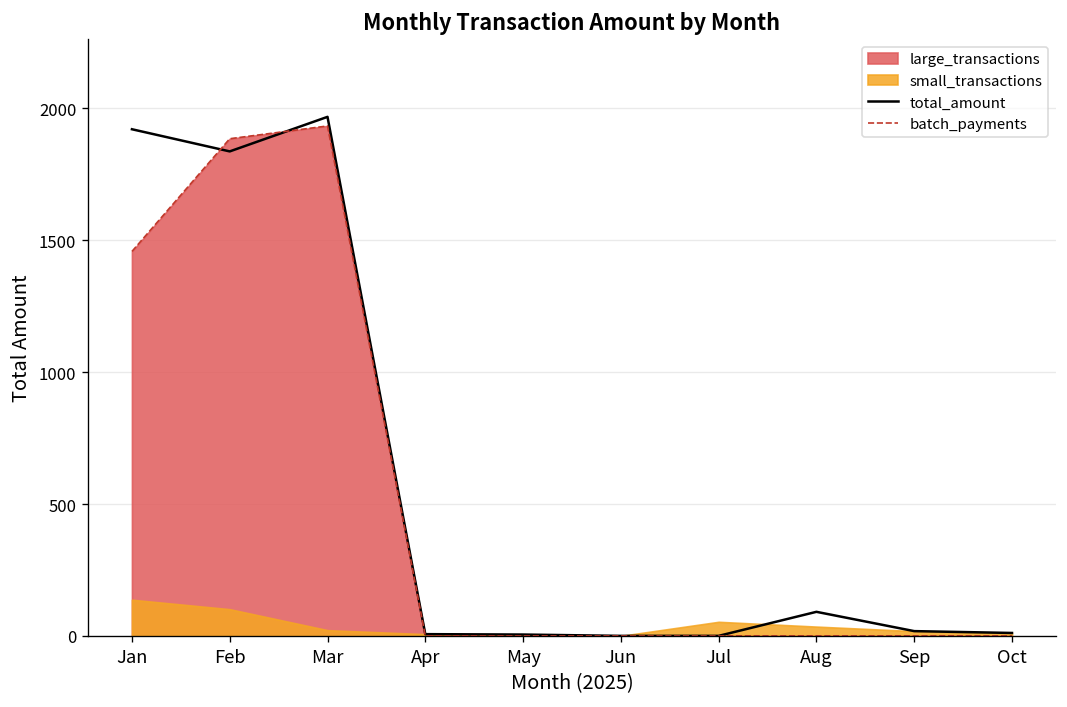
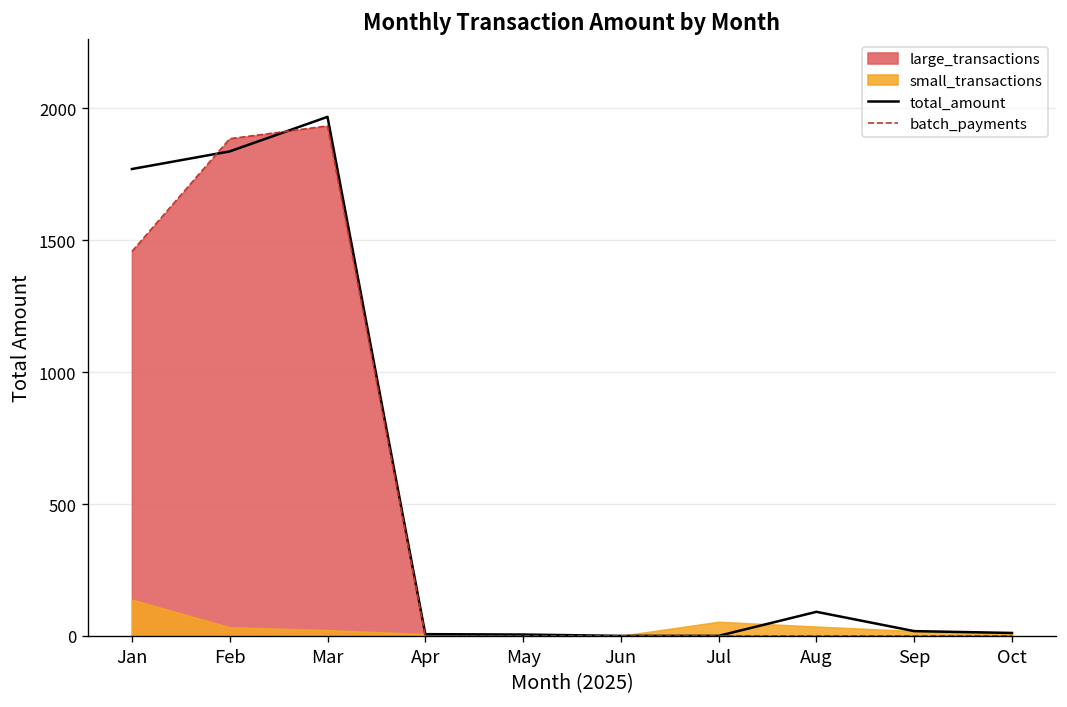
  {
    "total_amount": {
-     "Jan": 1920,
+     "Jan": 1770,
      "Feb": 1840,
      "Mar": 1970,
      "Aug": 90
    },
    "large_transactions": {
      "Jan": 1460,
      "Feb": 1880,
      "Mar": 1930,
      "Aug": 0,
      "Sep": 0
    },
    "small_transactions": {
      "Jan": 140,
-     "Feb": 100,
+     "Feb": 30,
      "Mar": 20,
      "Jul": 50,
      "Aug": 40
    }
  }
